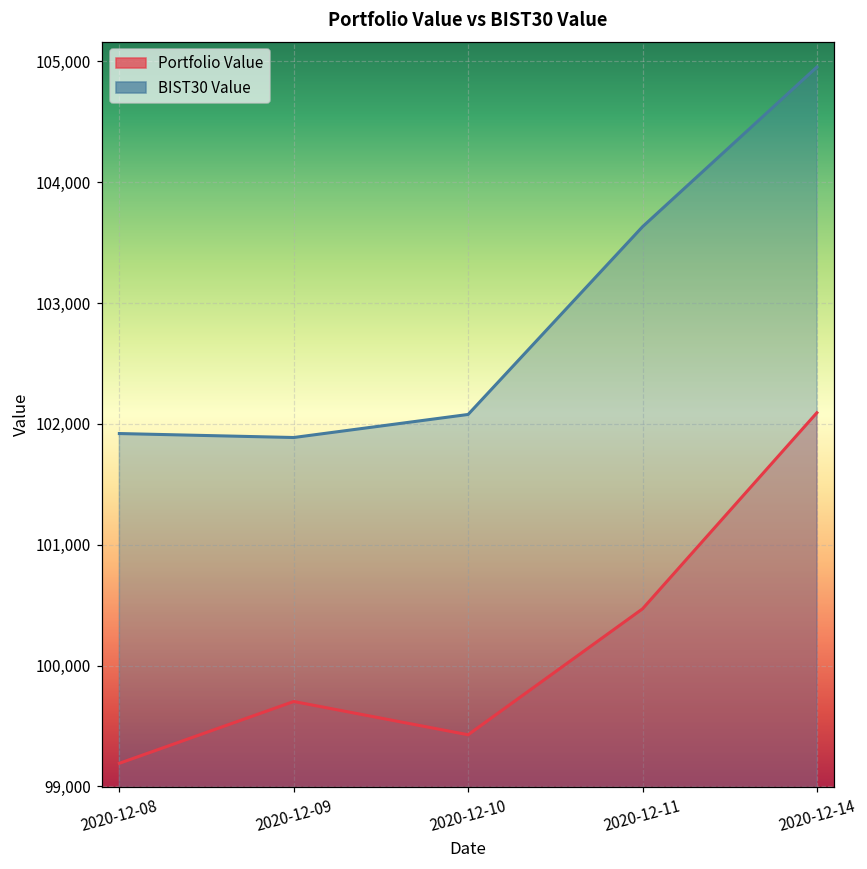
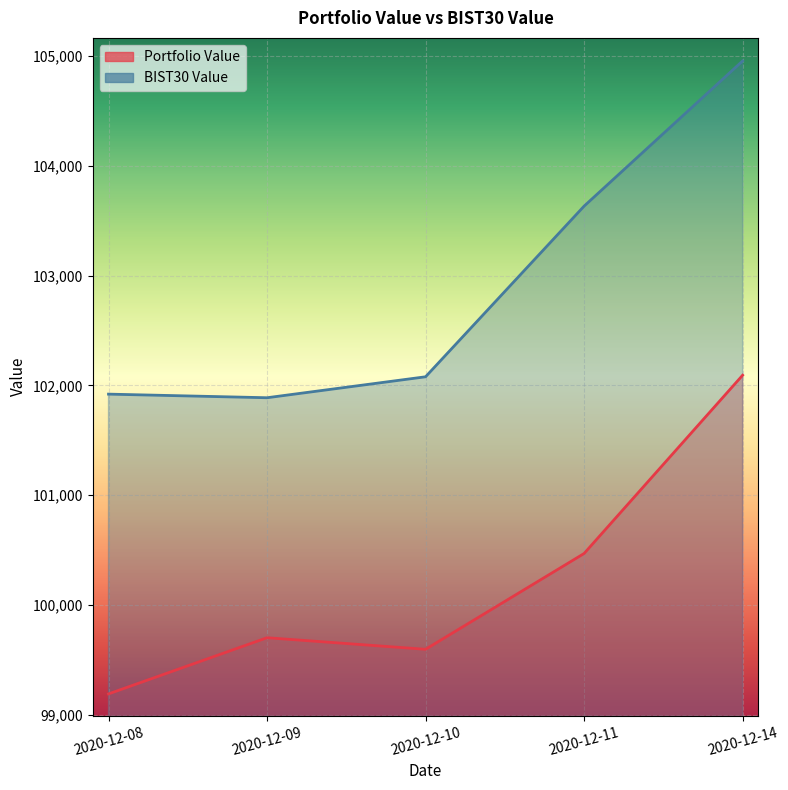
  {
    "Portfolio Value": {
      "2020-12-08": "99,190",
      "2020-12-09": "99,700",
-     "2020-12-10": "99,430",
+     "2020-12-10": "99,600",
      "2020-12-11": "100,470",
      "2020-12-14": "102,090"
    },
    "BIST30 Value": {
      "2020-12-08": "101,920",
      "2020-12-09": "101,890",
      "2020-12-10": "102,080",
      "2020-12-11": "103,630",
      "2020-12-14": "104,950"
    }
  }
